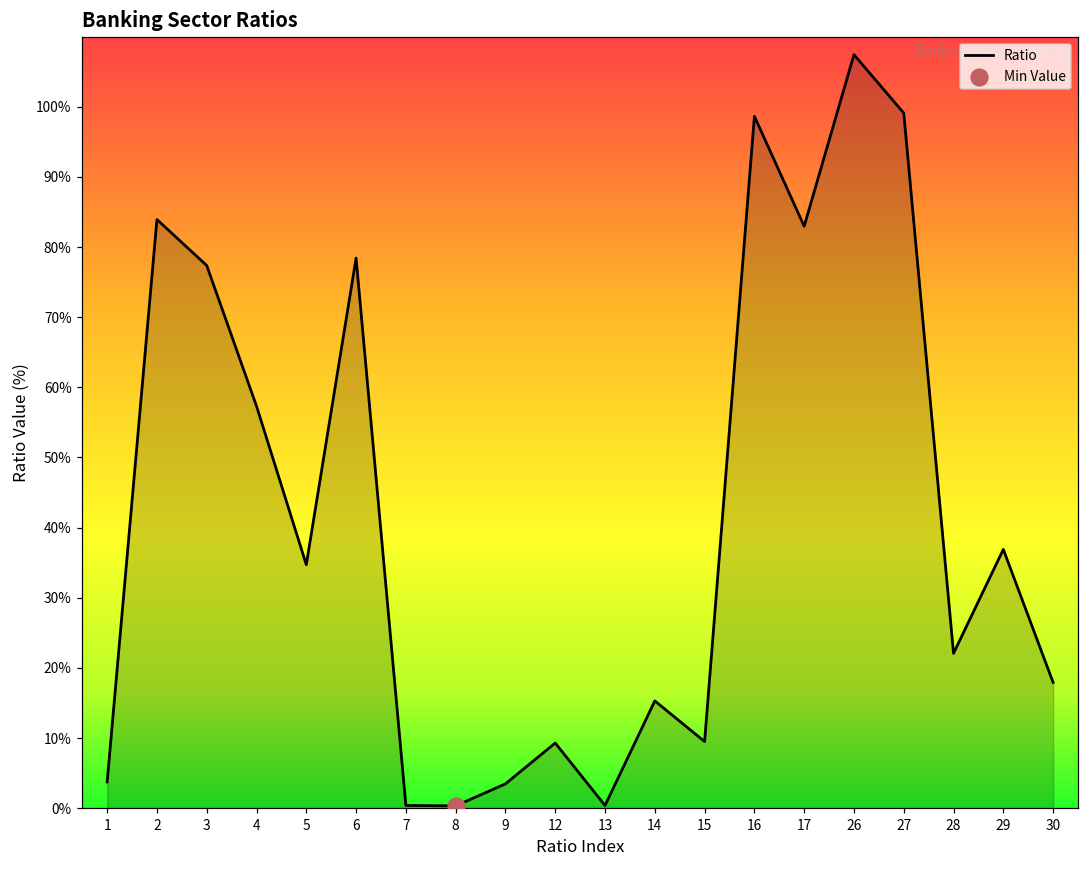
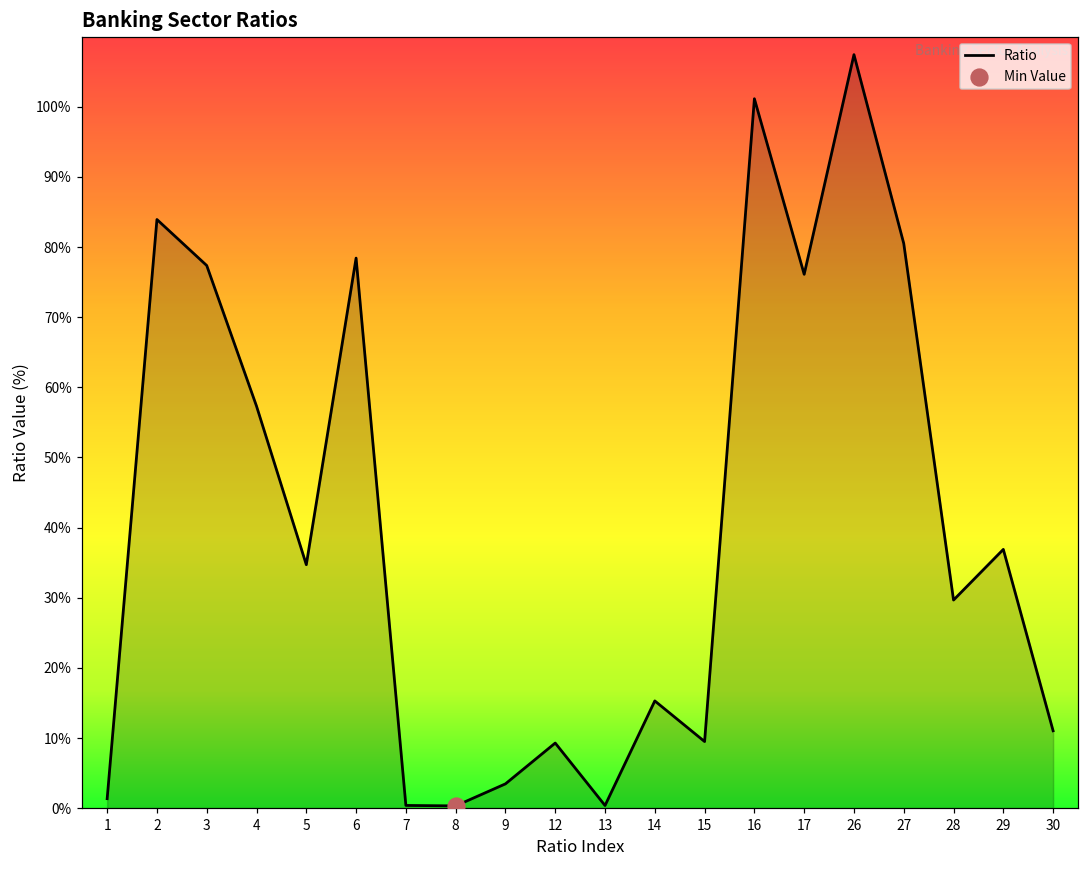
  {
    "Ratio": {
-     "1": "4%",
+     "1": "1%",
      "2": "84%",
      "3": "77%",
      "4": "57%",
      "5": "35%",
      "6": "78%",
      "7": "0%",
      "9": "3%",
      "12": "9%",
      "13": "0%",
      "14": "15%",
      "15": "10%",
-     "16": "99%",
-     "17": "83%",
+     "16": "101%",
+     "17": "76%",
      "26": "107%",
-     "27": "99%",
-     "28": "22%",
+     "27": "81%",
+     "28": "30%",
      "29": "37%",
-     "30": "18%"
+     "30": "11%"
    }
  }
